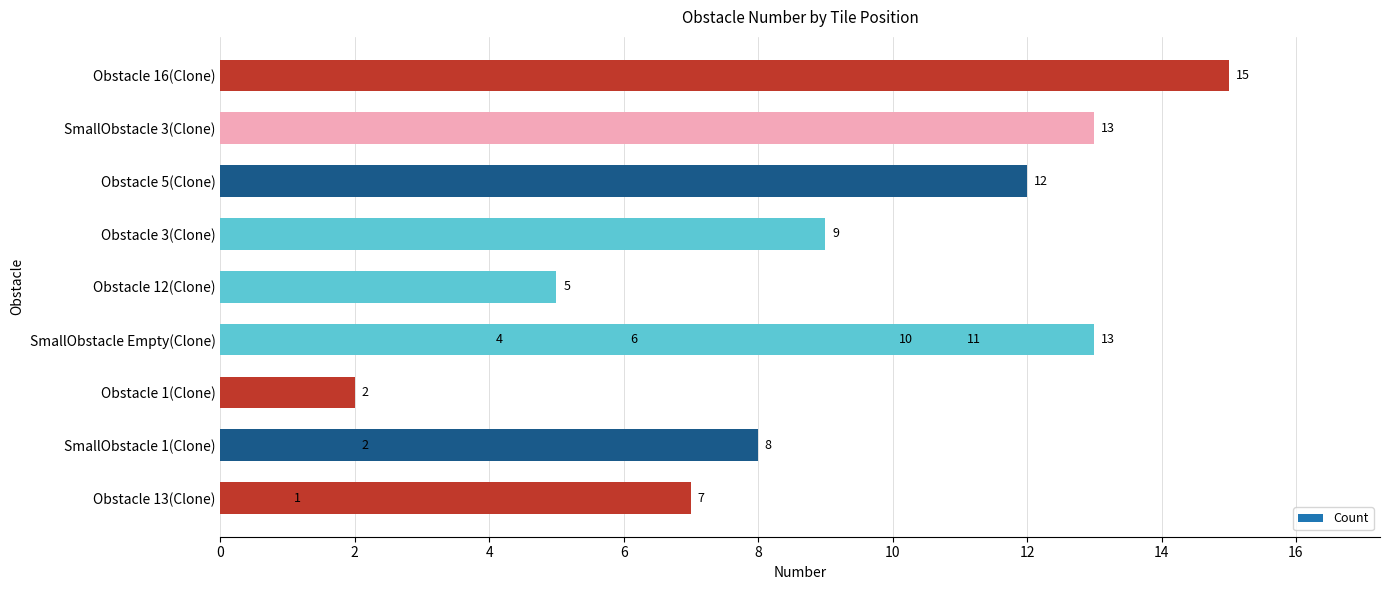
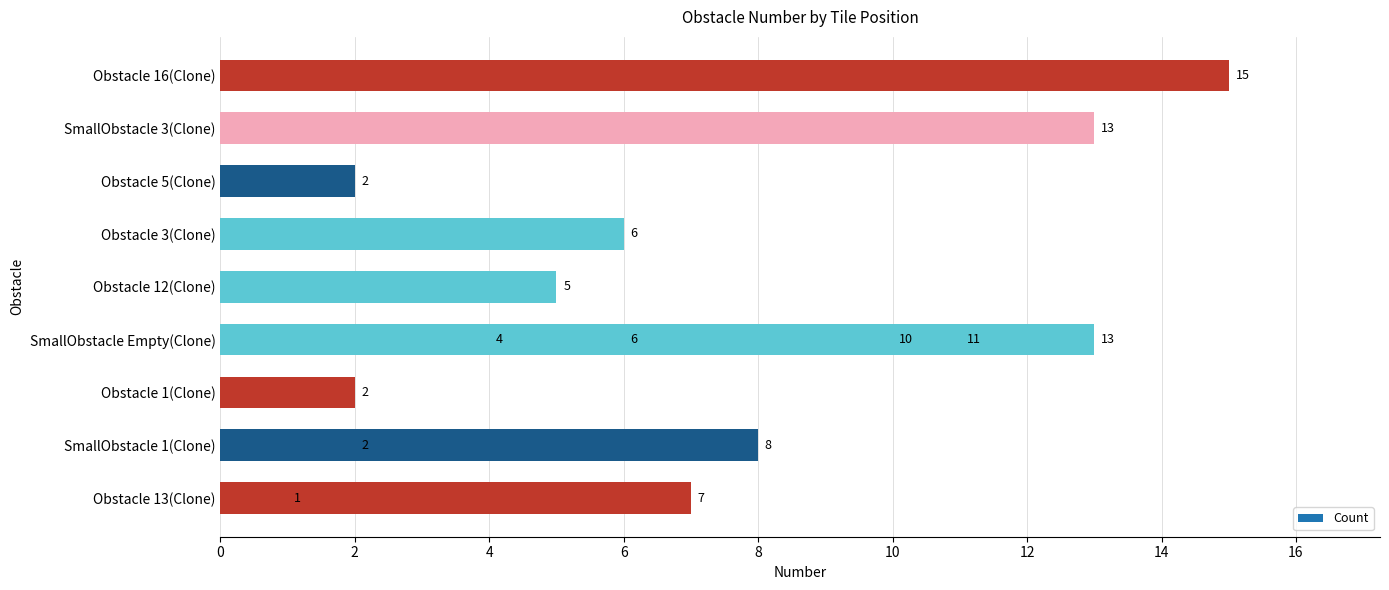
  {
    "Obstacle 16(Clone)": 15,
    "SmallObstacle 3(Clone)": 13,
-   "Obstacle 5(Clone)": 12,
-   "Obstacle 3(Clone)": 9,
+   "Obstacle 5(Clone)": 2,
+   "Obstacle 3(Clone)": 6,
    "Obstacle 12(Clone)": 5,
    "Obstacle 1(Clone)": 2
  }
